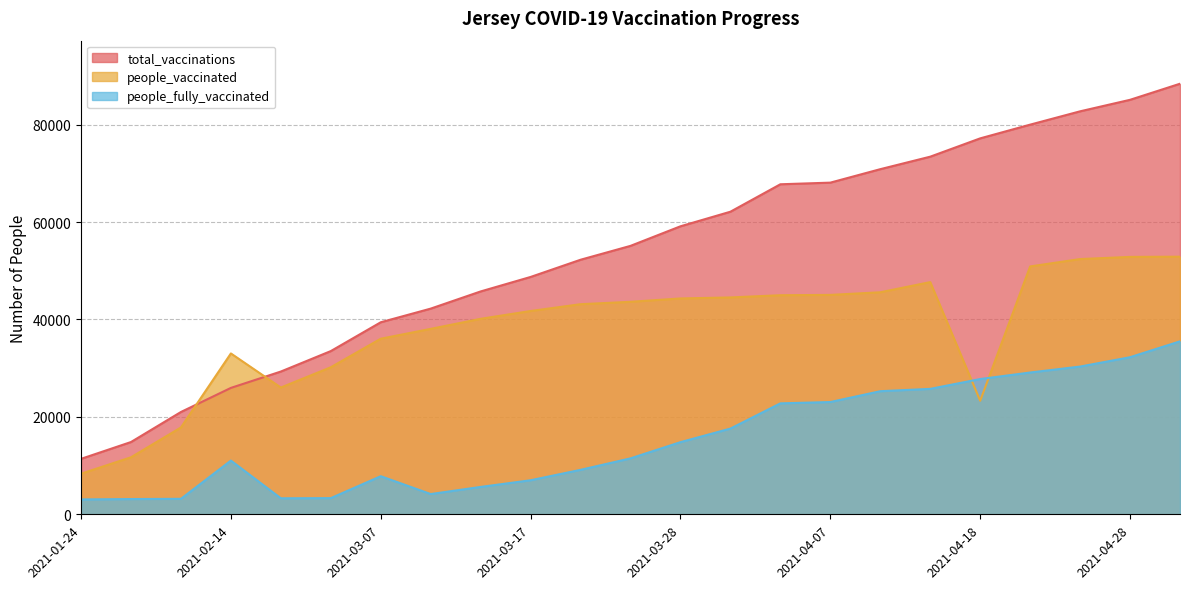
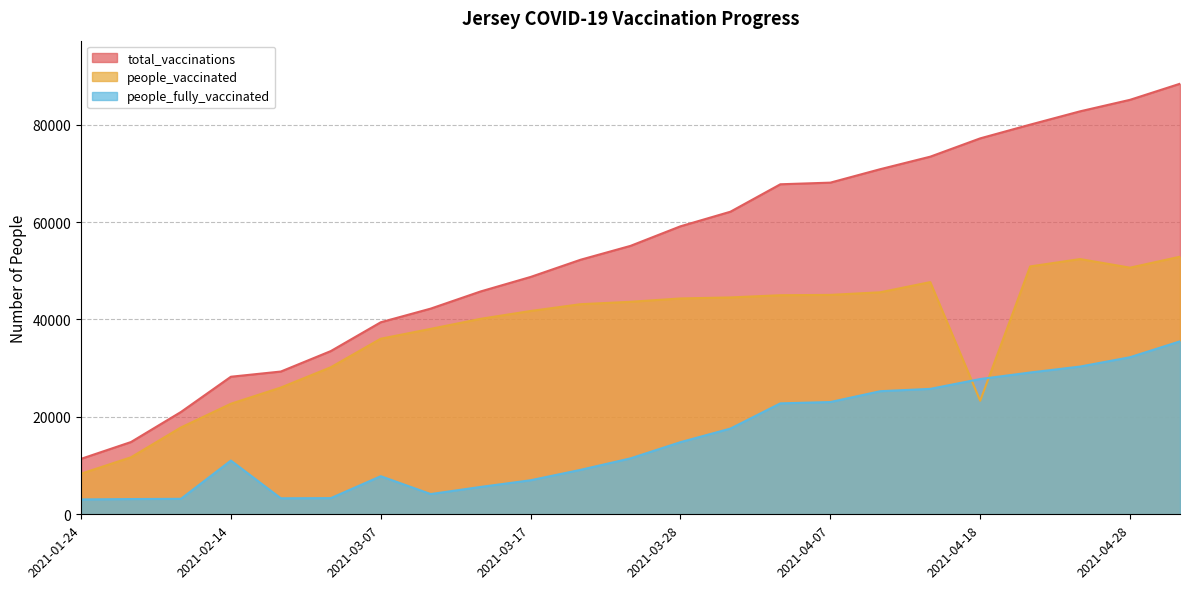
  {
    "total_vaccinations": {
      "2021-01-24": 11000,
-     "2021-02-14": 26000,
+     "2021-02-14": 28000,
      "2021-03-07": 39000,
      "2021-03-17": 49000,
      "2021-03-28": 59000,
      "2021-04-07": 68000,
      "2021-04-18": 77000,
      "2021-04-28": 85000
    },
    "people_vaccinated": {
      "2021-01-24": 8000,
-     "2021-02-14": 33000,
+     "2021-02-14": 23000,
      "2021-03-07": 36000,
      "2021-03-17": 42000,
      "2021-03-28": 44000,
      "2021-04-07": 45000,
      "2021-04-18": 23000,
-     "2021-04-28": 53000
+     "2021-04-28": 51000
    },
    "people_fully_vaccinated": {
      "2021-01-24": 3000,
      "2021-02-14": 11000,
      "2021-03-07": 8000,
      "2021-03-17": 7000,
      "2021-03-28": 15000,
      "2021-04-07": 23000,
      "2021-04-18": 28000,
      "2021-04-28": 32000
    }
  }
